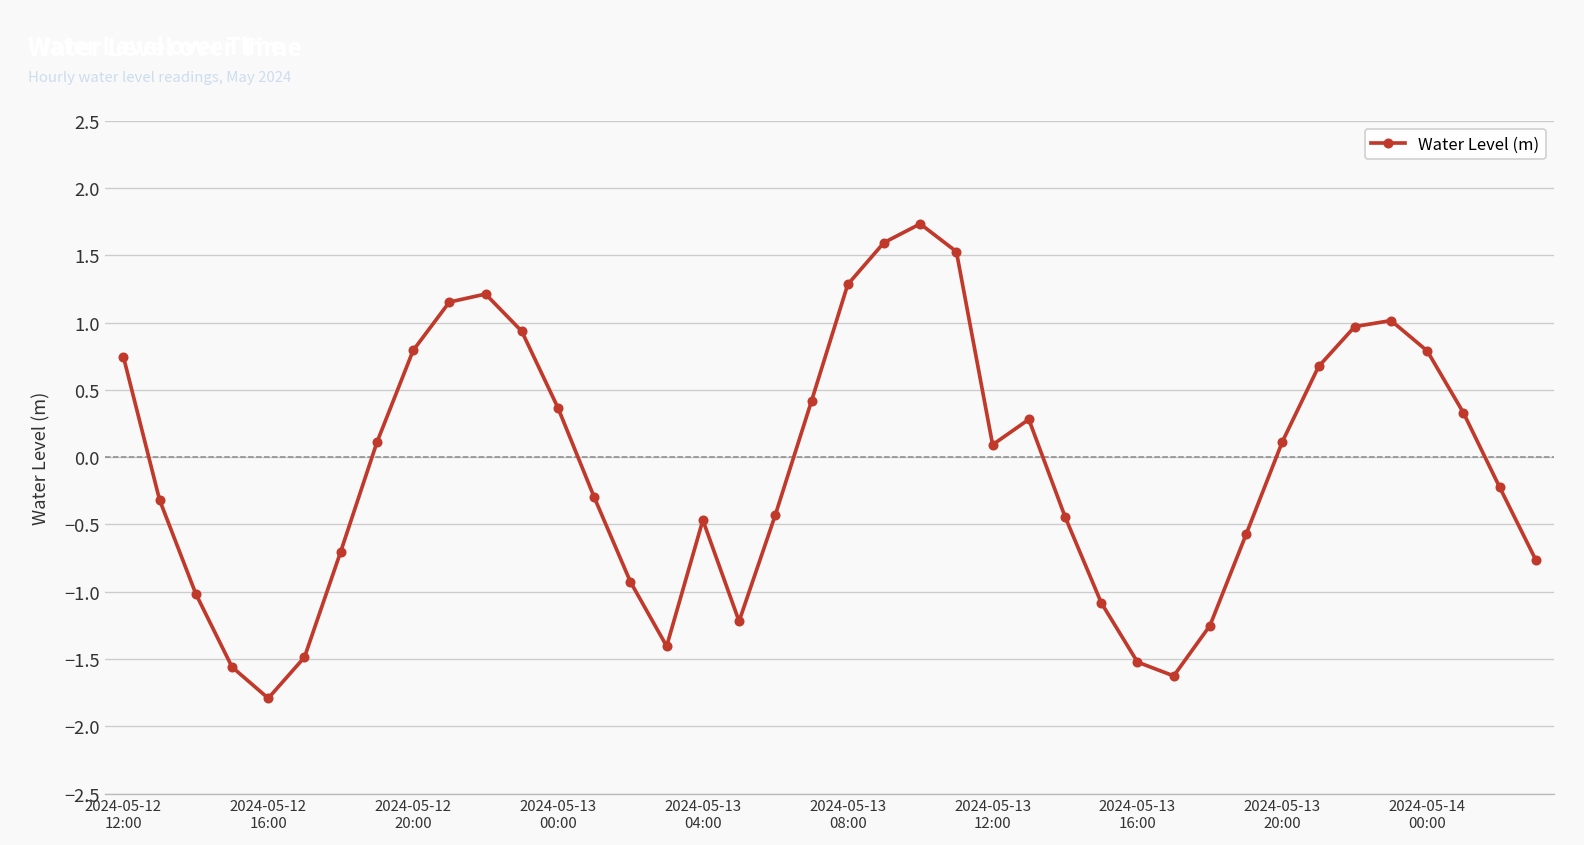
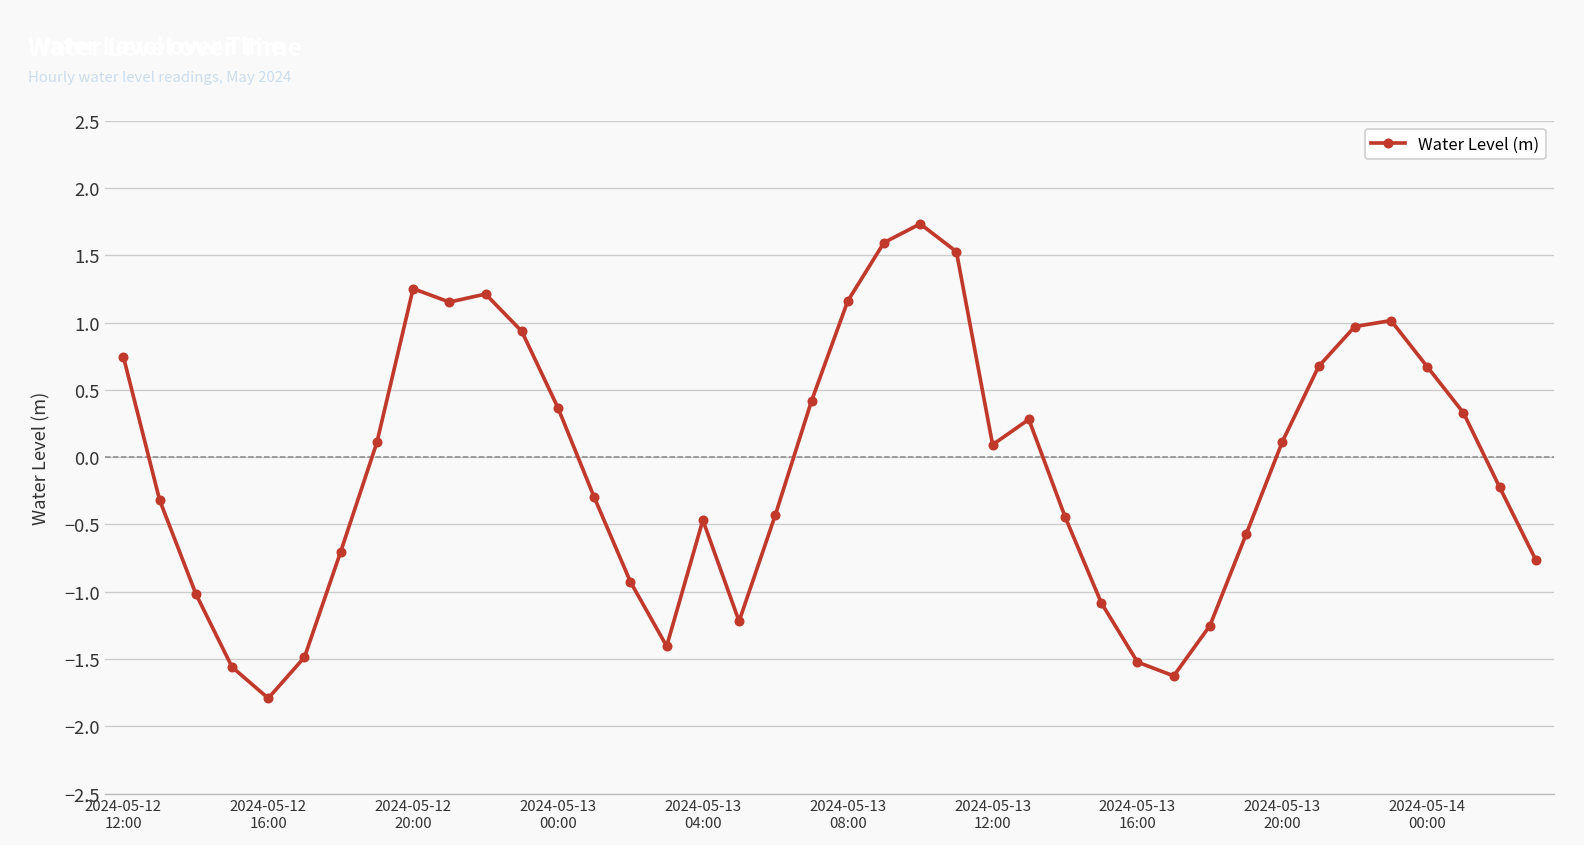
  {
    "2024-05-12 12:00": 0.75,
    "2024-05-12 16:00": -1.79,
-   "2024-05-12 20:00": 0.79,
+   "2024-05-12 20:00": 1.25,
    "2024-05-13 00:00": 0.37,
    "2024-05-13 04:00": -0.47,
-   "2024-05-13 08:00": 1.28,
+   "2024-05-13 08:00": 1.16,
    "2024-05-13 12:00": 0.09,
    "2024-05-13 16:00": -1.52,
    "2024-05-13 20:00": 0.12,
-   "2024-05-14 00:00": 0.79
+   "2024-05-14 00:00": 0.67
  }
